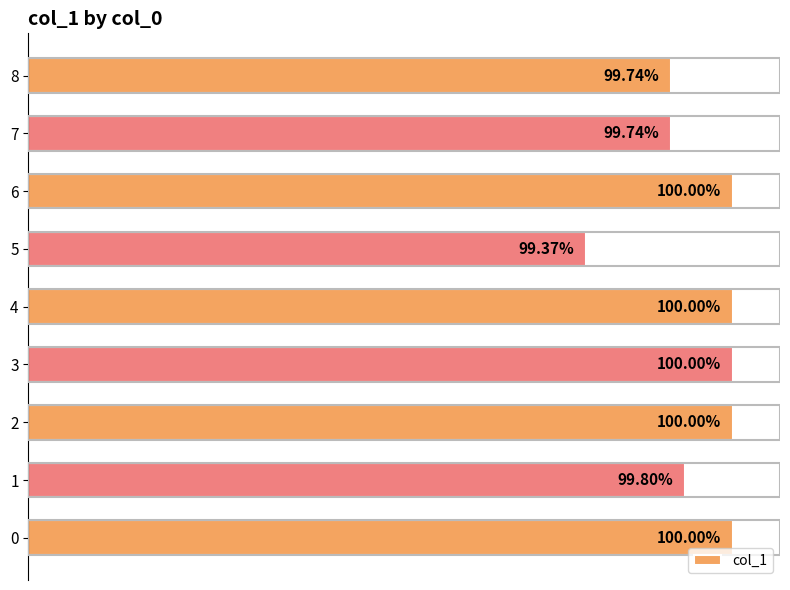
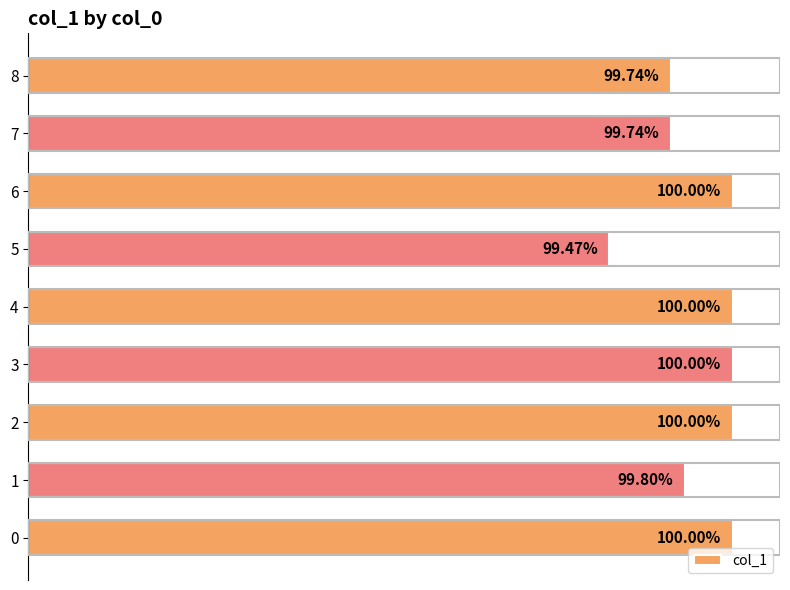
  {
    "8": "99.74%",
    "7": "99.74%",
    "6": "100.00%",
-   "5": "99.37%",
+   "5": "99.47%",
    "4": "100.00%",
    "3": "100.00%",
    "2": "100.00%",
    "1": "99.80%",
    "0": "100.00%"
  }
